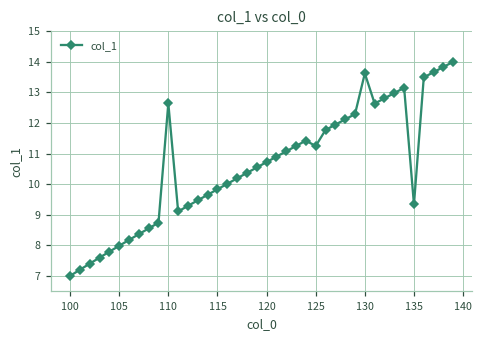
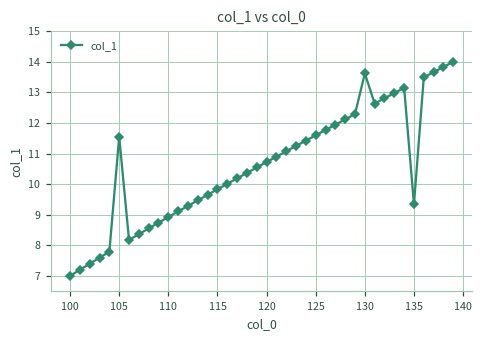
  {
    "100": 7.0,
-   "105": 8.0,
-   "110": 12.6,
+   "105": 11.5,
+   "110": 8.9,
    "115": 9.8,
    "120": 10.7,
-   "125": 11.2,
+   "125": 11.6,
    "130": 13.6,
    "135": 9.3
  }
